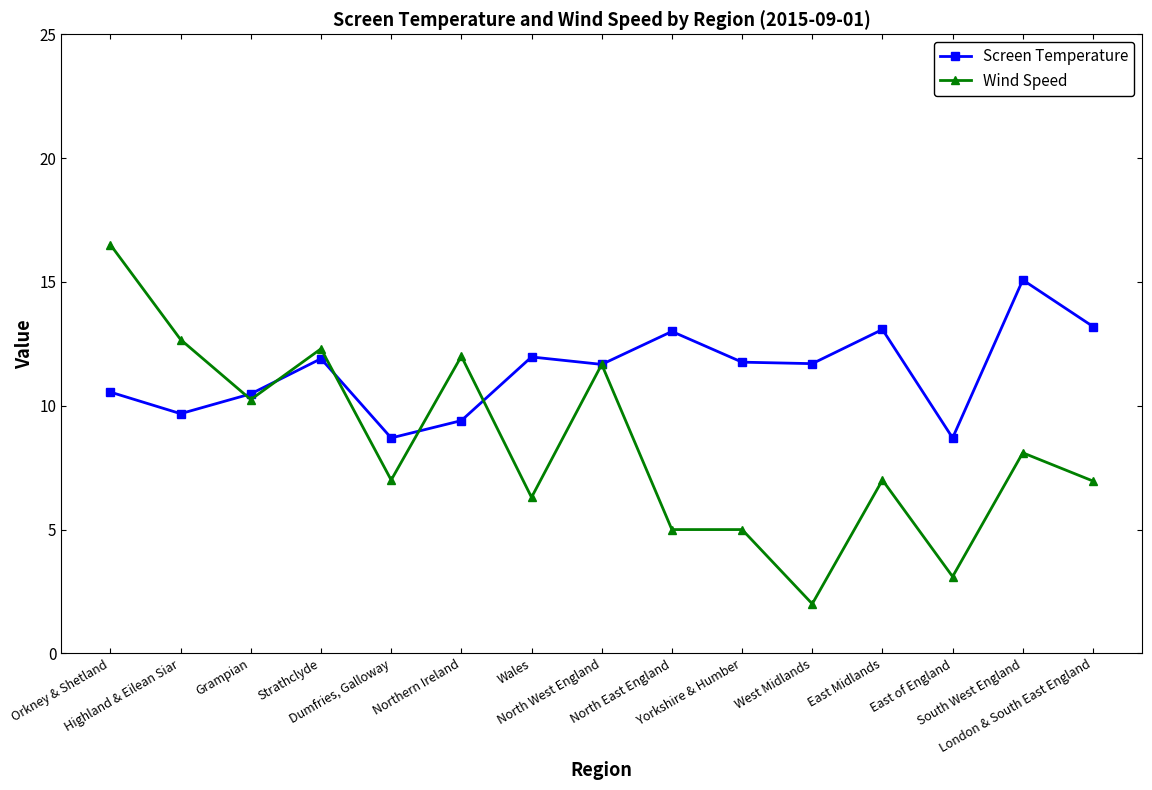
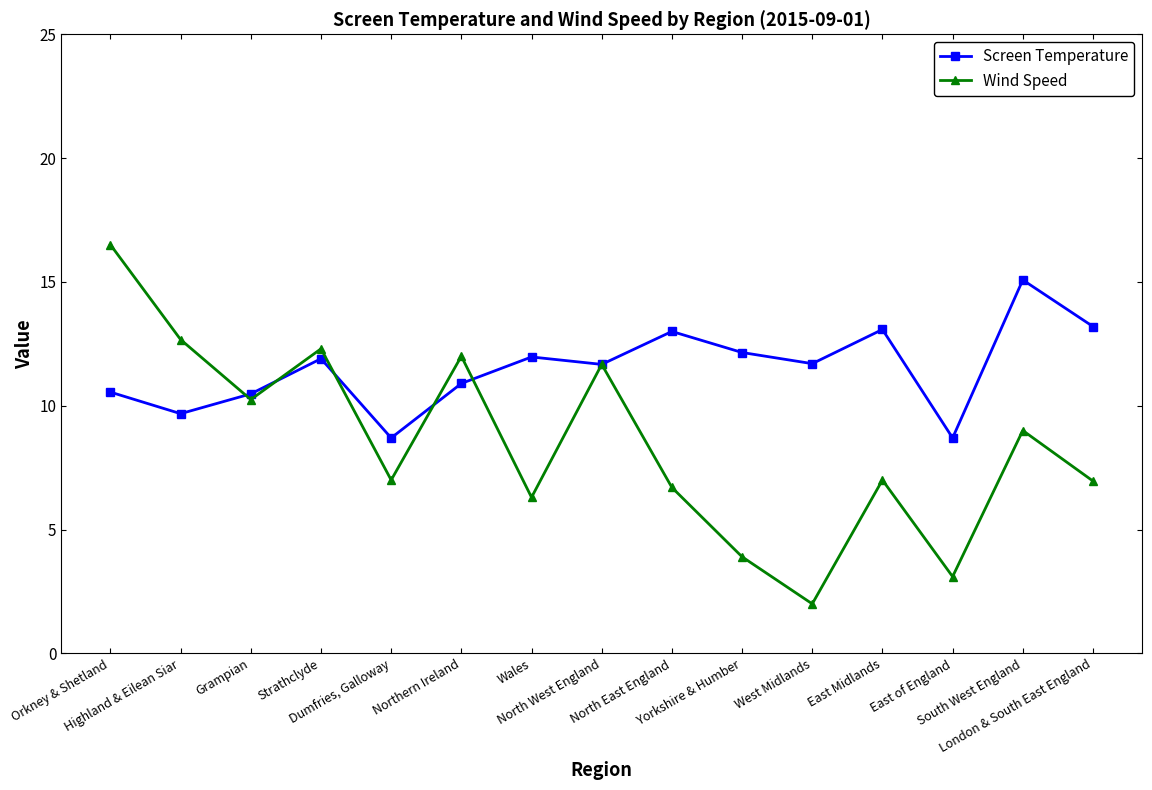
  {
    "Screen Temperature": {
      "Orkney & Shetland": 10.6,
      "Highland & Eilean Siar": 9.7,
      "Grampian": 10.5,
      "Strathclyde": 11.9,
      "Dumfries, Galloway": 8.7,
-     "Northern Ireland": 9.4,
+     "Northern Ireland": 10.9,
      "Wales": 12.0,
      "North East England": 13.0,
-     "Yorkshire & Humber": 11.8,
+     "Yorkshire & Humber": 12.2,
      "West Midlands": 11.7,
      "East Midlands": 13.1,
      "East of England": 8.7,
      "South West England": 15.1,
      "London & South East England": 13.2
    },
    "Wind Speed": {
      "Orkney & Shetland": 16.5,
      "Highland & Eilean Siar": 12.7,
      "Grampian": 10.3,
      "Strathclyde": 12.3,
      "Dumfries, Galloway": 7.0,
      "Northern Ireland": 12.0,
      "Wales": 6.3,
-     "North East England": 5.0,
-     "Yorkshire & Humber": 5.0,
+     "North East England": 6.7,
+     "Yorkshire & Humber": 3.9,
      "West Midlands": 2.0,
      "East Midlands": 7.0,
      "East of England": 3.1,
-     "South West England": 8.1,
+     "South West England": 9.0,
      "London & South East England": 7.0
    }
  }
